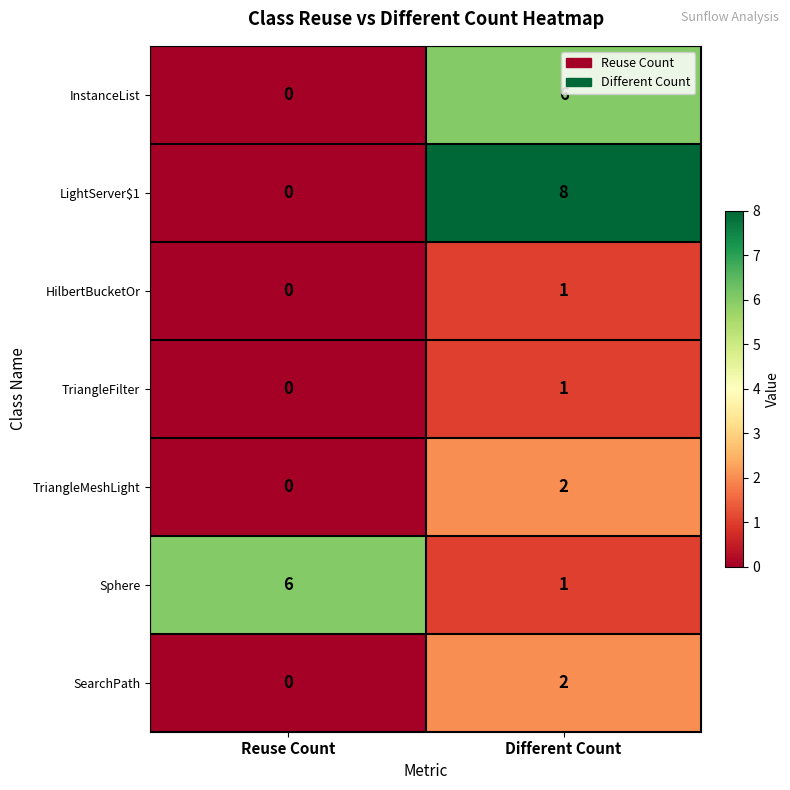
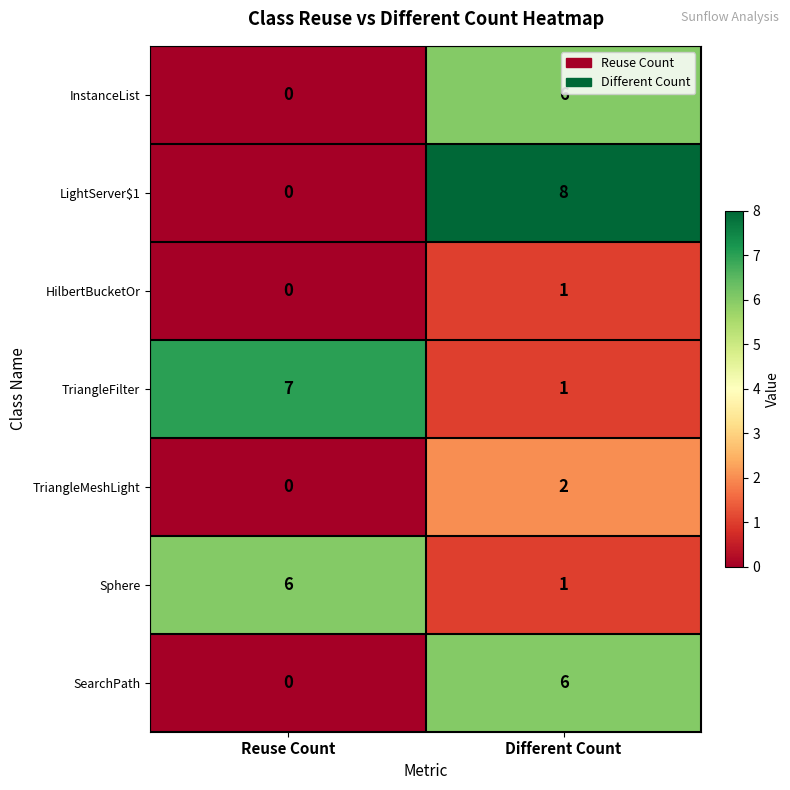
  {
    "InstanceList": {
      "Reuse Count": 0
    },
    "LightServer$1": {
      "Reuse Count": 0,
      "Different Count": 8
    },
    "HilbertBucketOr": {
      "Reuse Count": 0,
      "Different Count": 1
    },
    "TriangleFilter": {
-     "Reuse Count": 0,
+     "Reuse Count": 7,
      "Different Count": 1
    },
    "TriangleMeshLight": {
      "Reuse Count": 0,
      "Different Count": 2
    },
    "Sphere": {
      "Reuse Count": 6,
      "Different Count": 1
    },
    "SearchPath": {
      "Reuse Count": 0,
-     "Different Count": 2
+     "Different Count": 6
    }
  }
